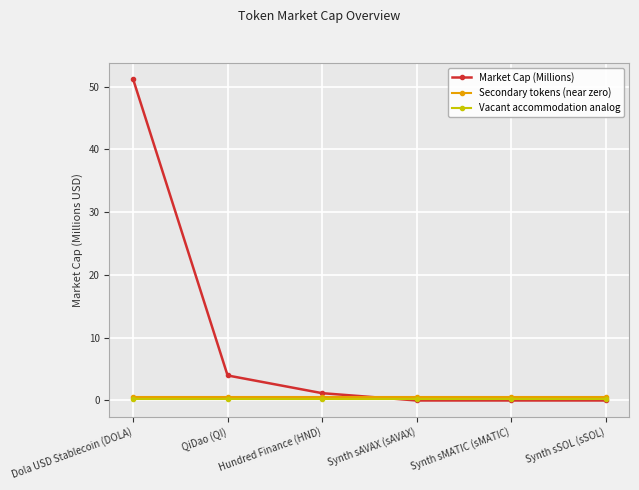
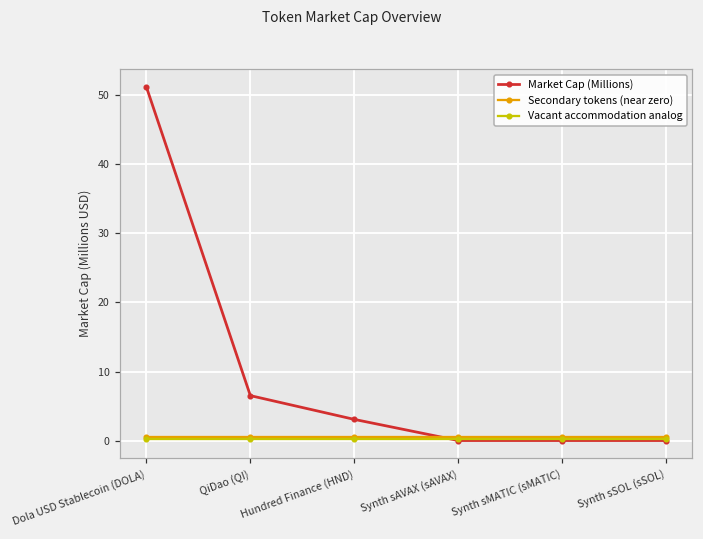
  {
    "Market Cap (Millions)": {
      "Dola USD Stablecoin (DOLA)": 51,
-     "QiDao (QI)": 4,
-     "Hundred Finance (HND)": 1
+     "QiDao (QI)": 7,
+     "Hundred Finance (HND)": 3
    }
  }
